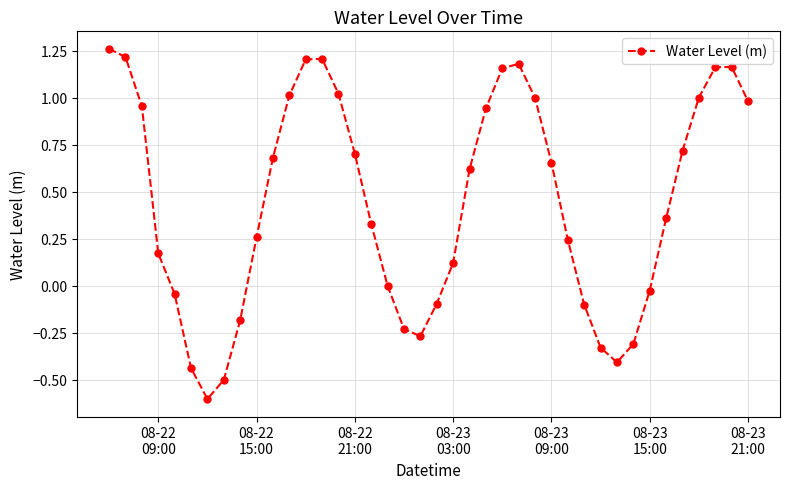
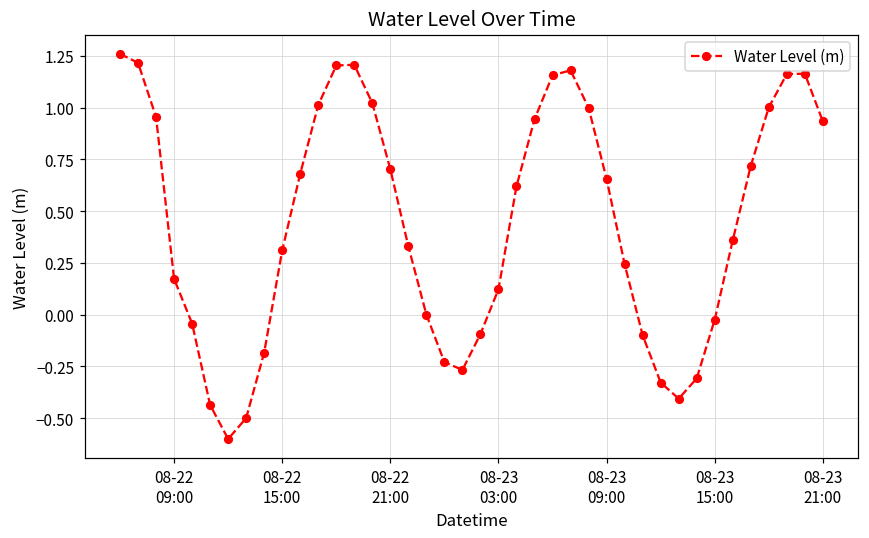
  {
    "08-22 09:00": 0.17,
-   "08-22 15:00": 0.26,
+   "08-22 15:00": 0.31,
    "08-22 21:00": 0.70,
    "08-23 03:00": 0.12,
    "08-23 09:00": 0.65,
    "08-23 15:00": -0.02,
-   "08-23 21:00": 0.98
+   "08-23 21:00": 0.93
  }
